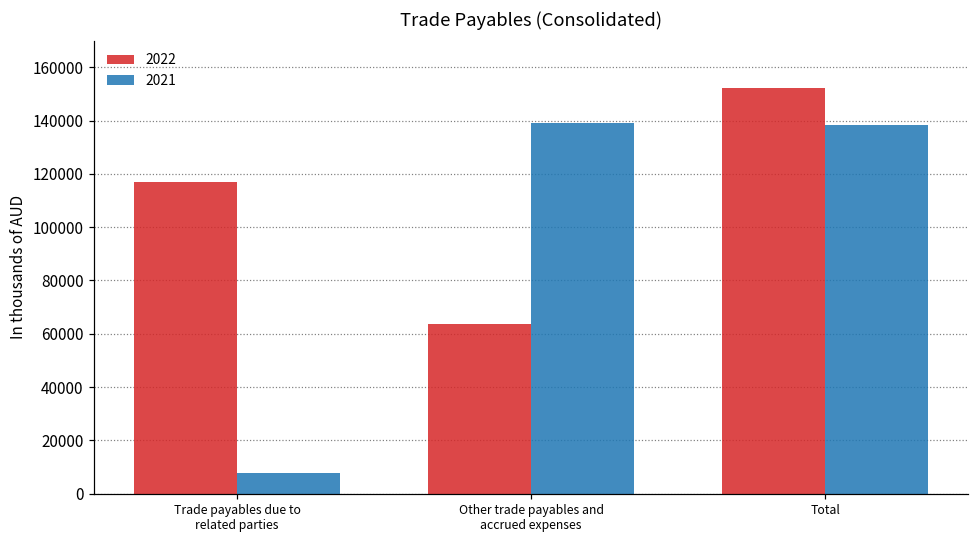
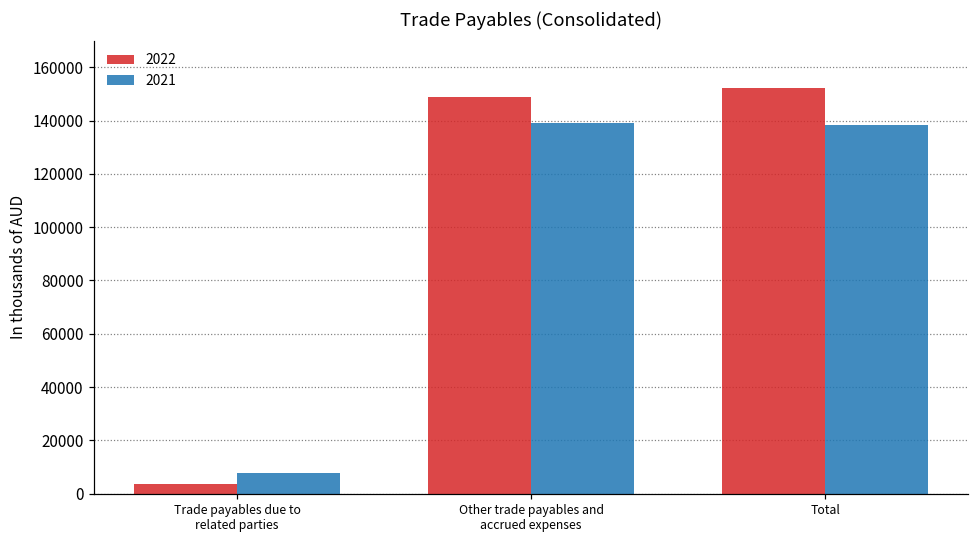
  {
    "2022": {
-     "Trade payables due to related parties": 117000,
-     "Other trade payables and accrued expenses": 64000,
+     "Trade payables due to related parties": 3000,
+     "Other trade payables and accrued expenses": 149000,
      "Total": 152000
    },
    "2021": {
      "Trade payables due to related parties": 8000,
      "Other trade payables and accrued expenses": 139000,
      "Total": 138000
    }
  }
